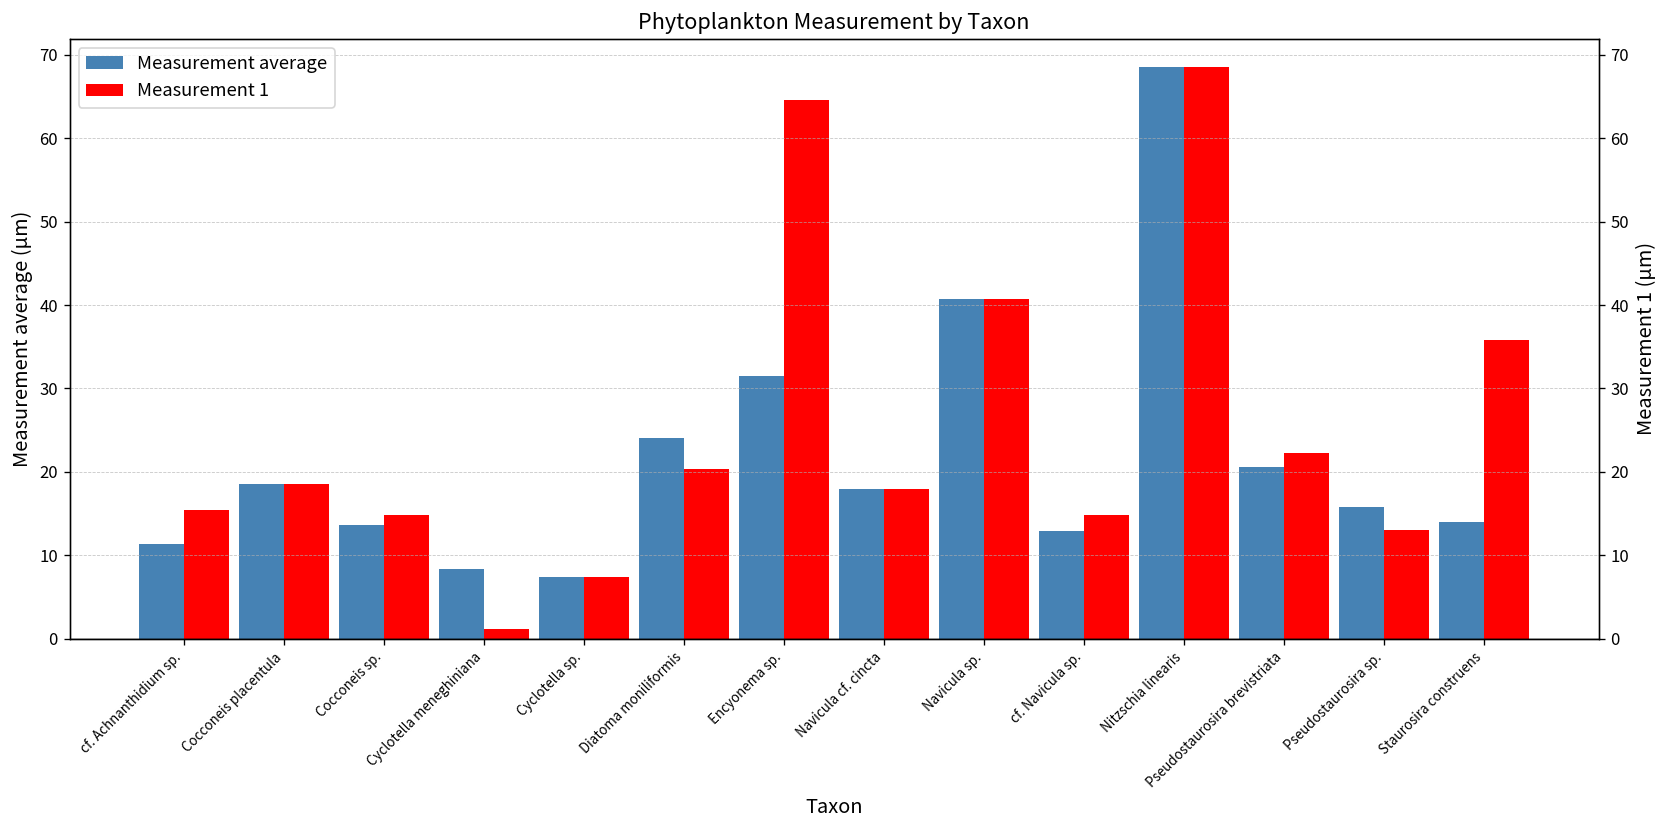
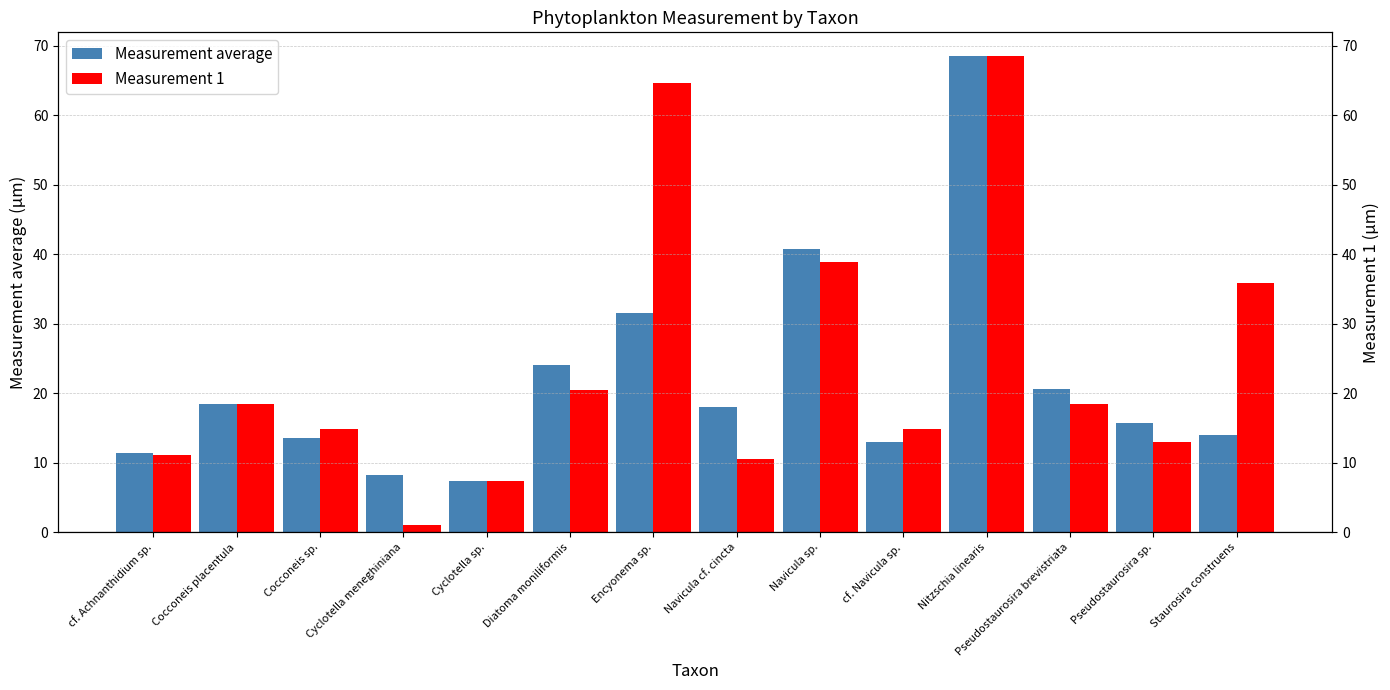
  {
    "Measurement average": {
      "cf. Achnanthidium sp.": 11,
      "Cocconeis placentula": 19,
      "Cocconeis sp.": 14,
      "Cyclotella meneghiniana": 8,
      "Cyclotella sp.": 7,
      "Diatoma moniliformis": 24,
      "Encyonema sp.": 32,
      "Navicula cf. cincta": 18,
      "Navicula sp.": 41,
      "cf. Navicula sp.": 13,
      "Nitzschia linearis": 69,
      "Pseudostaurosira brevistriata": 21,
      "Pseudostaurosira sp.": 16,
      "Staurosira construens": 14
    },
    "Measurement 1": {
-     "cf. Achnanthidium sp.": 15,
+     "cf. Achnanthidium sp.": 11,
      "Cocconeis placentula": 19,
      "Cocconeis sp.": 15,
      "Cyclotella meneghiniana": 1,
      "Cyclotella sp.": 7,
      "Diatoma moniliformis": 20,
      "Encyonema sp.": 65,
-     "Navicula cf. cincta": 18,
-     "Navicula sp.": 41,
+     "Navicula cf. cincta": 11,
+     "Navicula sp.": 39,
      "cf. Navicula sp.": 15,
      "Nitzschia linearis": 69,
-     "Pseudostaurosira brevistriata": 22,
+     "Pseudostaurosira brevistriata": 19,
      "Pseudostaurosira sp.": 13,
      "Staurosira construens": 36
    }
  }
